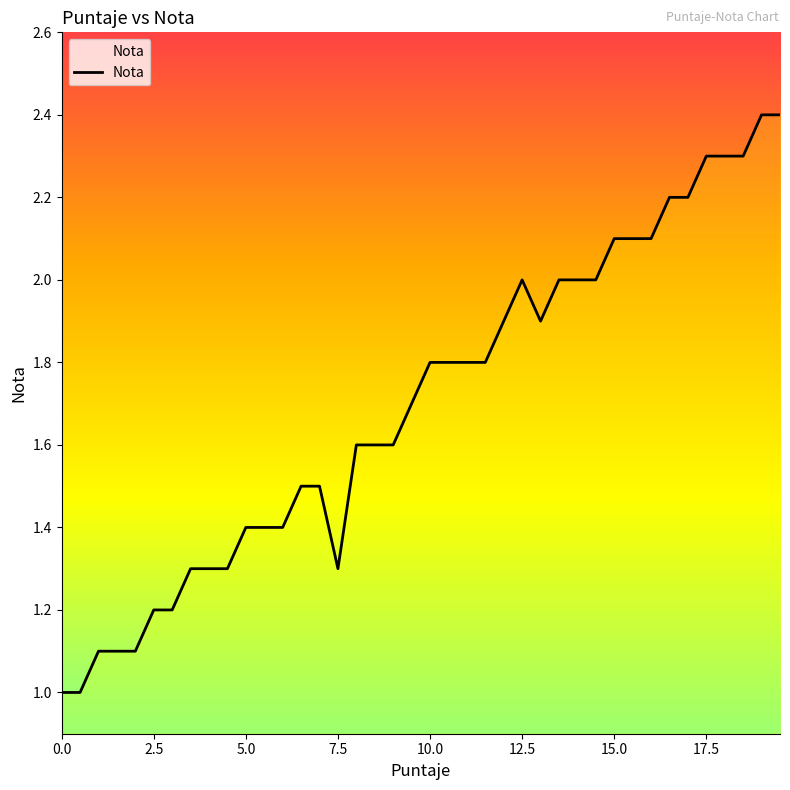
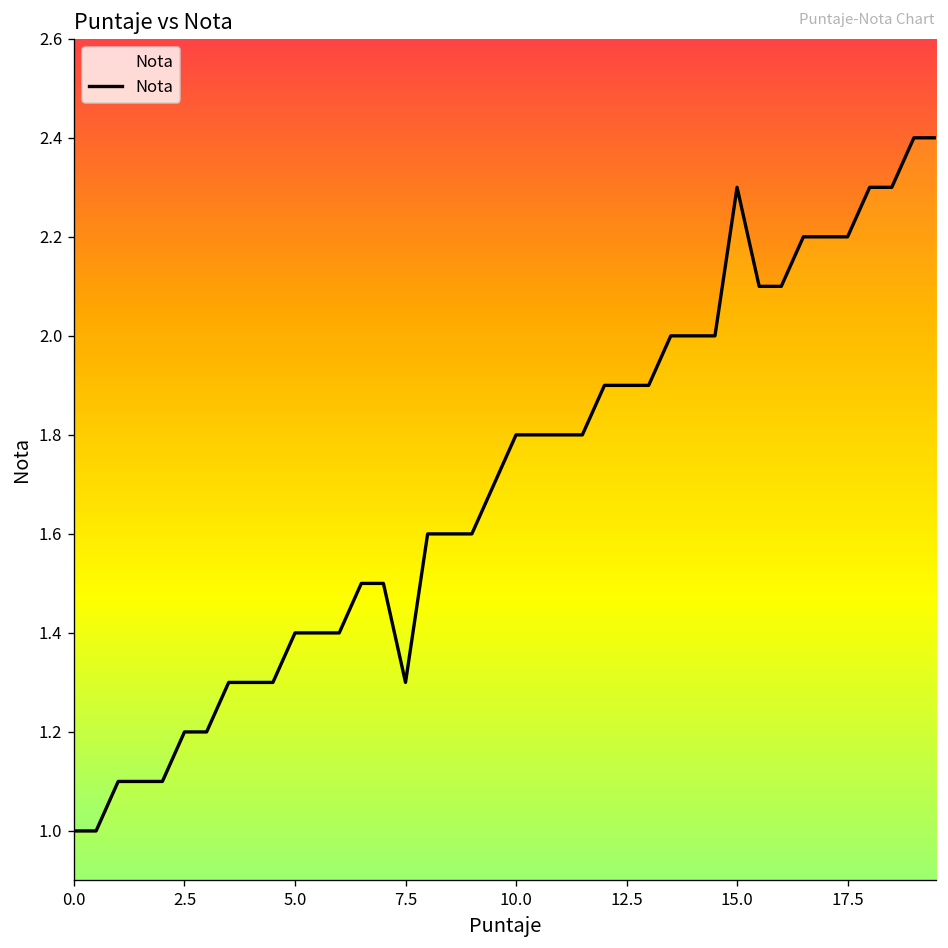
  {
    "0.0": 1.0,
    "2.5": 1.2,
    "5.0": 1.4,
    "7.5": 1.3,
    "10.0": 1.8,
-   "12.5": 2.0,
-   "15.0": 2.1,
-   "17.5": 2.3
+   "12.5": 1.9,
+   "15.0": 2.3,
+   "17.5": 2.2
  }
